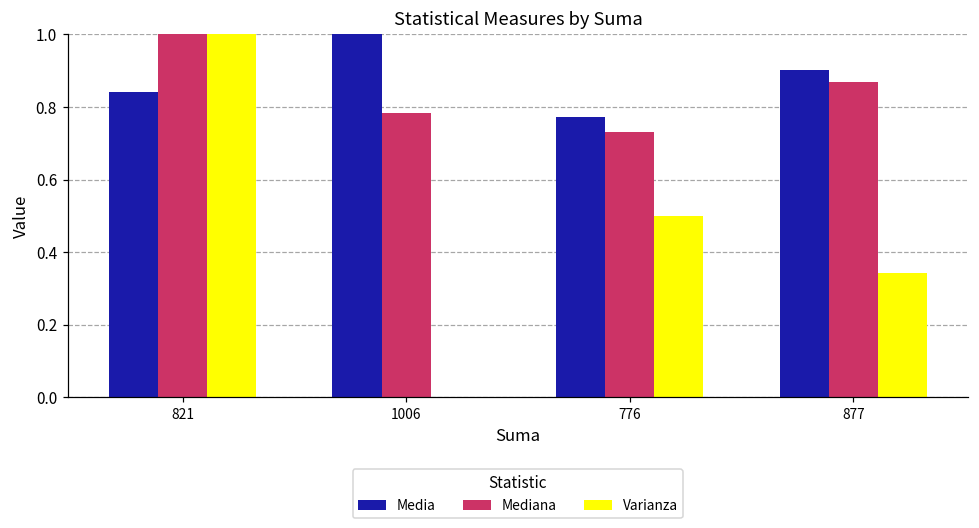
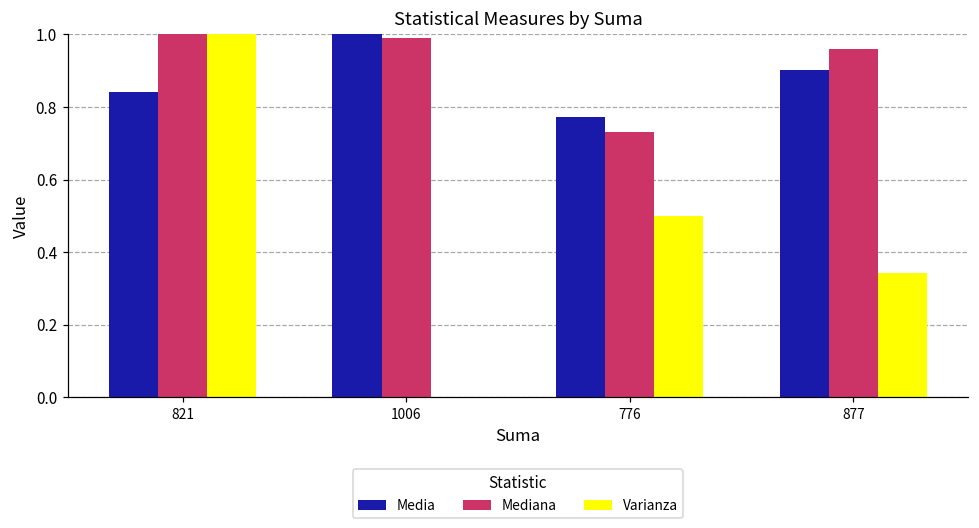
  {
    "Media": {
      "821": 0.84,
      "1006": 1.00,
      "776": 0.77,
      "877": 0.90
    },
    "Mediana": {
      "821": 1.00,
-     "1006": 0.78,
+     "1006": 0.99,
      "776": 0.73,
-     "877": 0.87
+     "877": 0.96
    },
    "Varianza": {
      "821": 1.00,
      "776": 0.50,
      "877": 0.34
    }
  }
